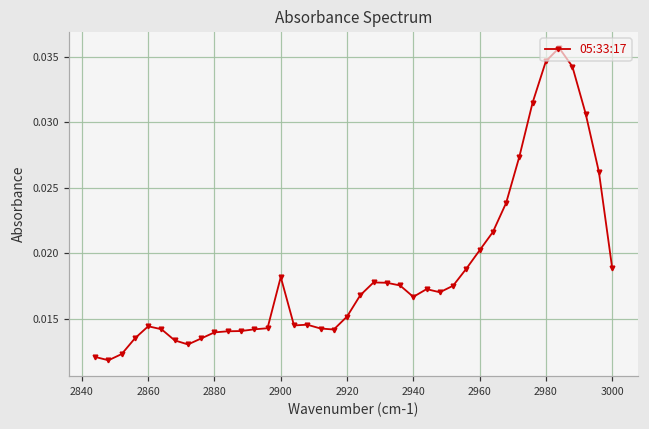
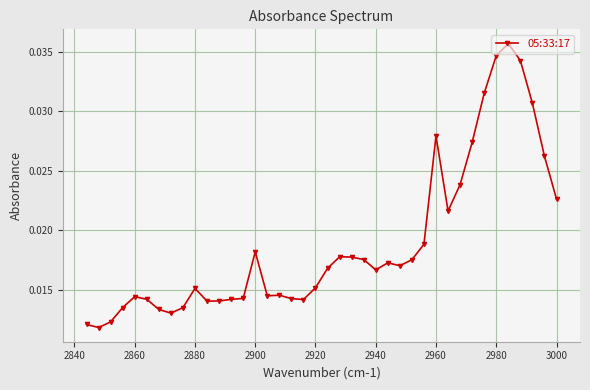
  {
    "2860": 0.0144,
-   "2880": 0.0140,
+   "2880": 0.0151,
    "2900": 0.0182,
    "2920": 0.0152,
    "2940": 0.0167,
-   "2960": 0.0202,
+   "2960": 0.0279,
    "2980": 0.0347,
-   "3000": 0.0189
+   "3000": 0.0226
  }
